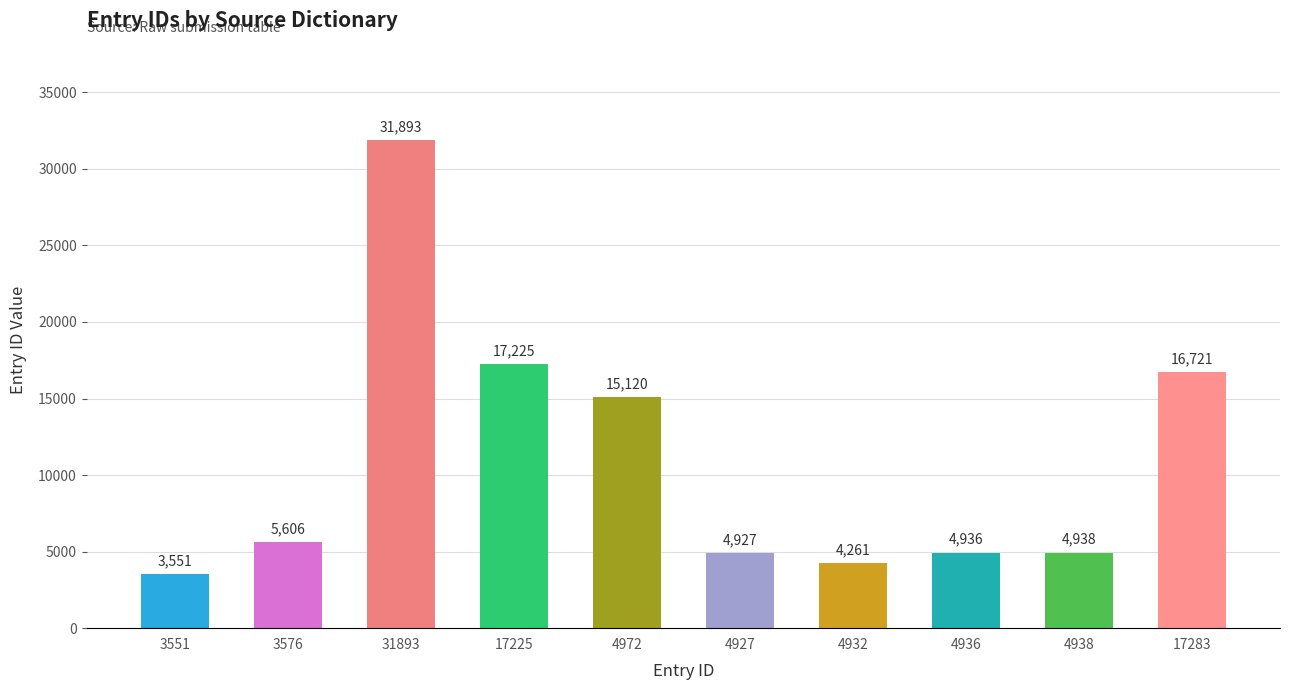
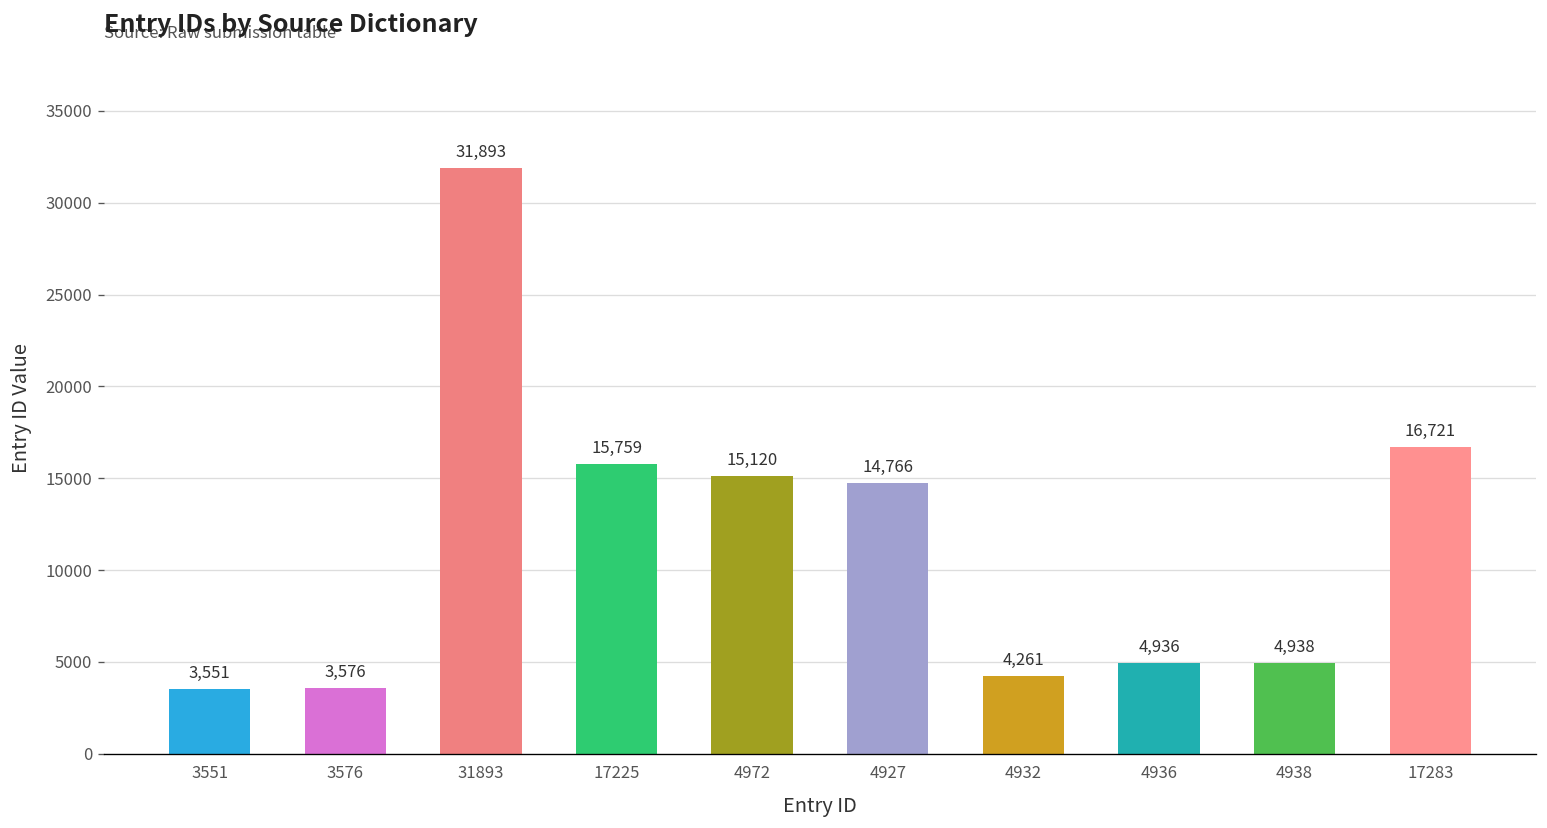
  {
    "3551": "3,551",
-   "3576": "5,606",
+   "3576": "3,576",
    "31893": "31,893",
-   "17225": "17,225",
+   "17225": "15,759",
    "4972": "15,120",
-   "4927": "4,927",
+   "4927": "14,766",
    "4932": "4,261",
    "4936": "4,936",
    "4938": "4,938",
    "17283": "16,721"
  }
